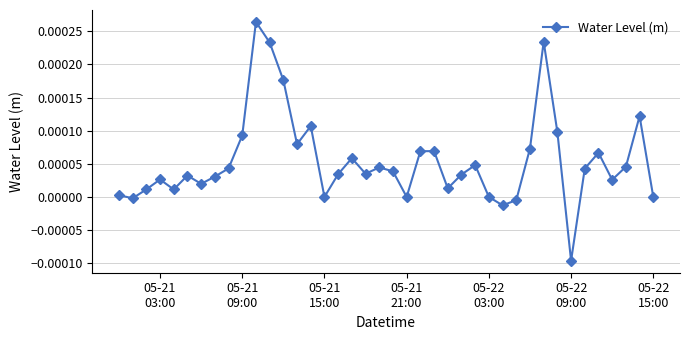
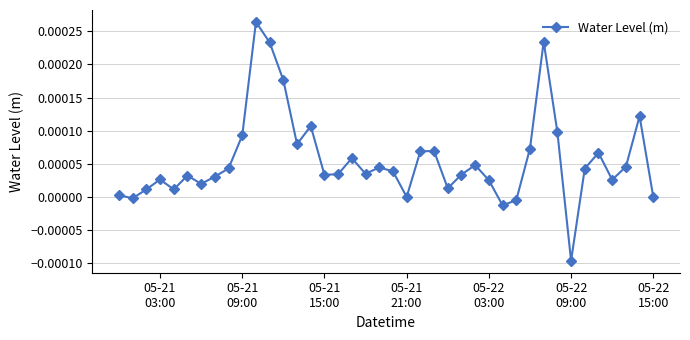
  {
    "05-21 03:00": 0.00003,
    "05-21 09:00": 0.00009,
-   "05-21 15:00": 0.00000,
+   "05-21 15:00": 0.00003,
    "05-21 21:00": 0.00000,
-   "05-22 03:00": 0.00000,
+   "05-22 03:00": 0.00003,
    "05-22 09:00": -0.00010,
    "05-22 15:00": 0.00000
  }
